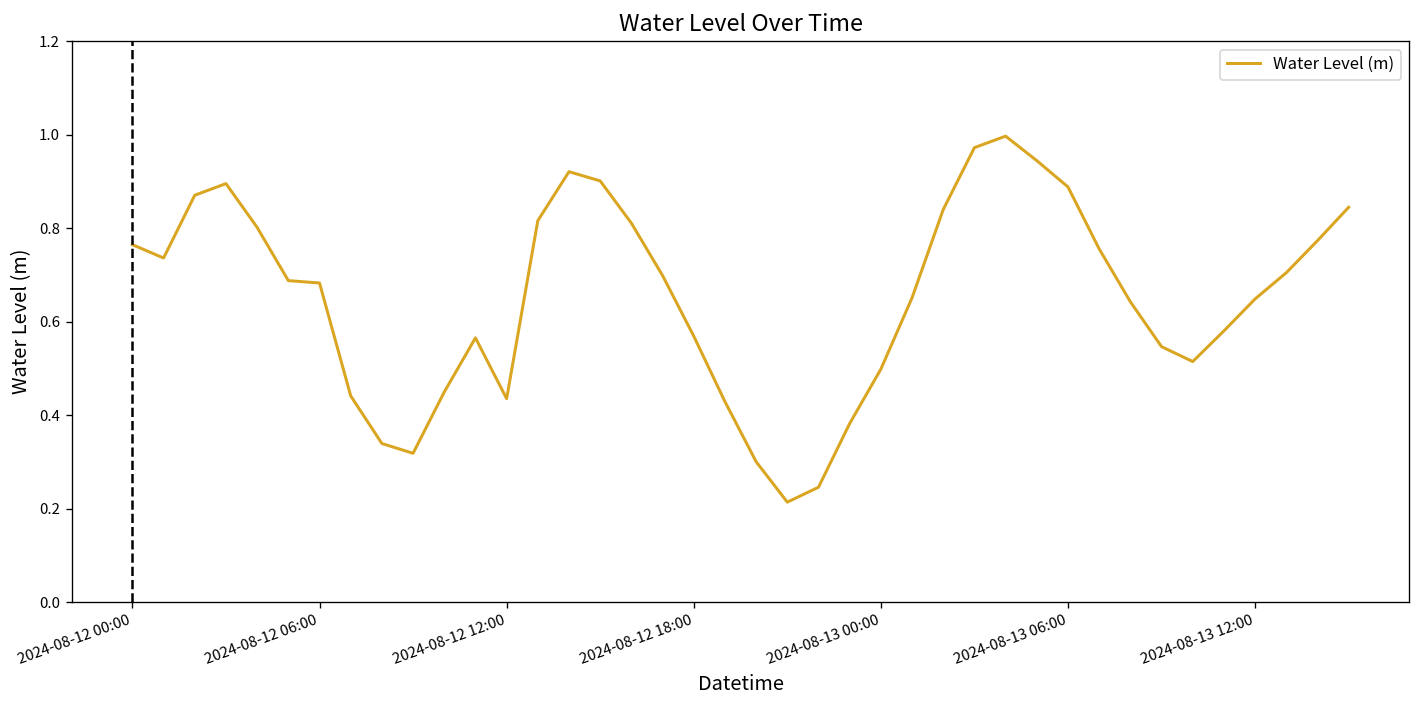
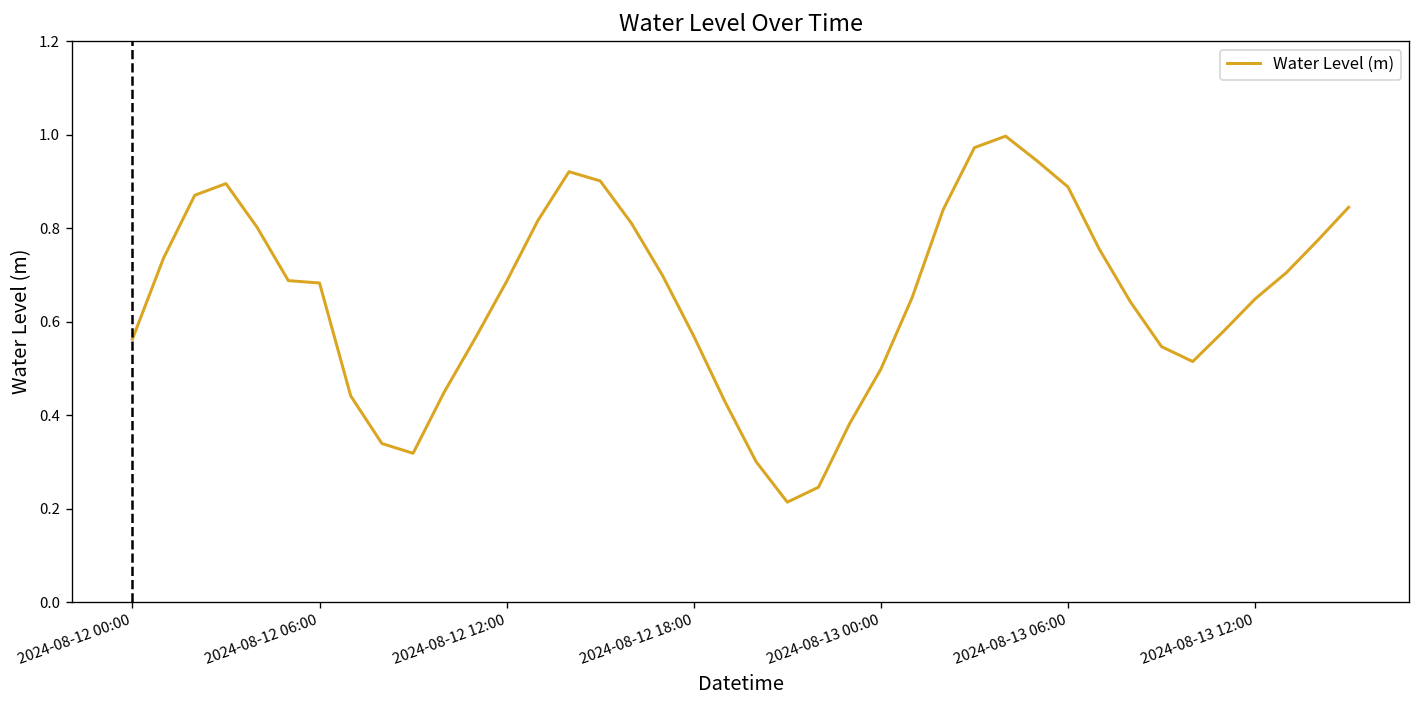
  {
-   "2024-08-12 00:00": 0.76,
+   "2024-08-12 00:00": 0.56,
    "2024-08-12 06:00": 0.68,
-   "2024-08-12 12:00": 0.44,
+   "2024-08-12 12:00": 0.69,
    "2024-08-12 18:00": 0.57,
    "2024-08-13 00:00": 0.50,
    "2024-08-13 06:00": 0.89,
    "2024-08-13 12:00": 0.65
  }
